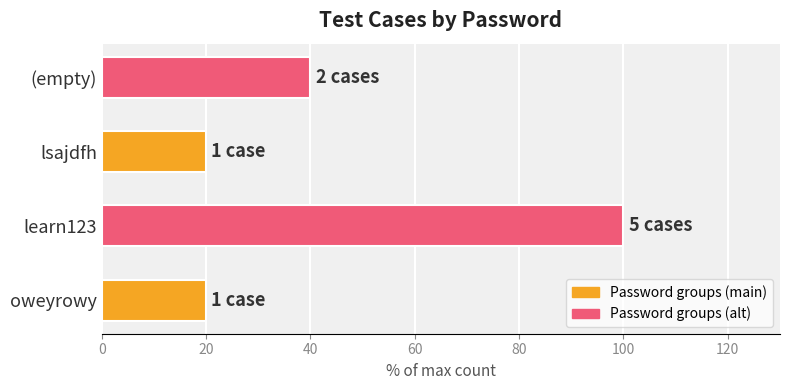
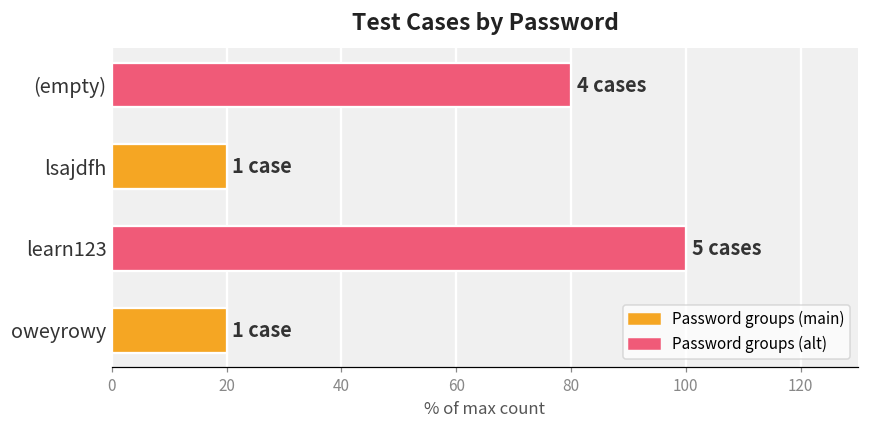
  {
-   "(empty)": 2
+   "(empty)": 4
  }
